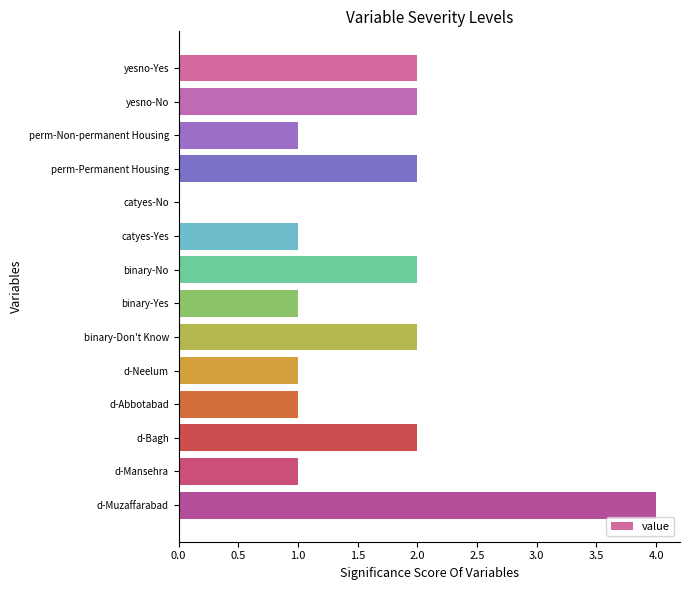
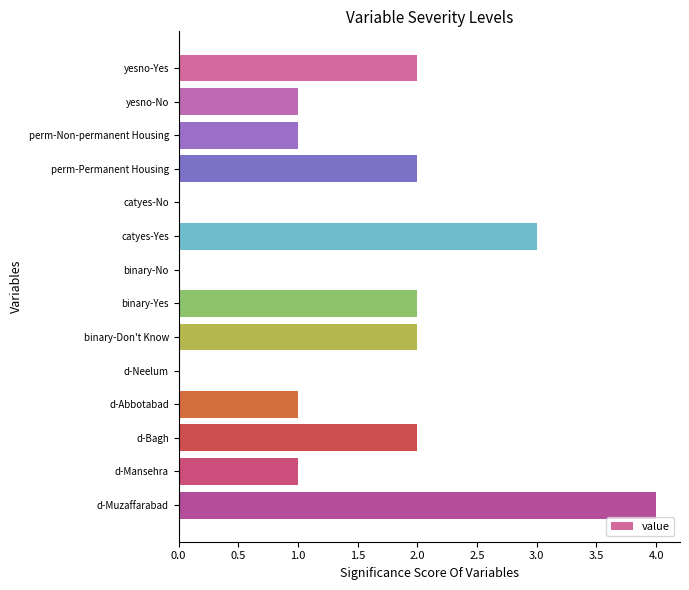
  {
    "yesno-Yes": 2,
-   "yesno-No": 2,
+   "yesno-No": 1,
    "perm-Non-permanent Housing": 1,
    "perm-Permanent Housing": 2,
    "catyes-No": 0,
-   "catyes-Yes": 1,
-   "binary-No": 2,
-   "binary-Yes": 1,
+   "catyes-Yes": 3,
+   "binary-No": 0,
+   "binary-Yes": 2,
    "binary-Don't Know": 2,
-   "d-Neelum": 1,
+   "d-Neelum": 0,
    "d-Abbotabad": 1,
    "d-Bagh": 2,
    "d-Mansehra": 1,
    "d-Muzaffarabad": 4
  }
